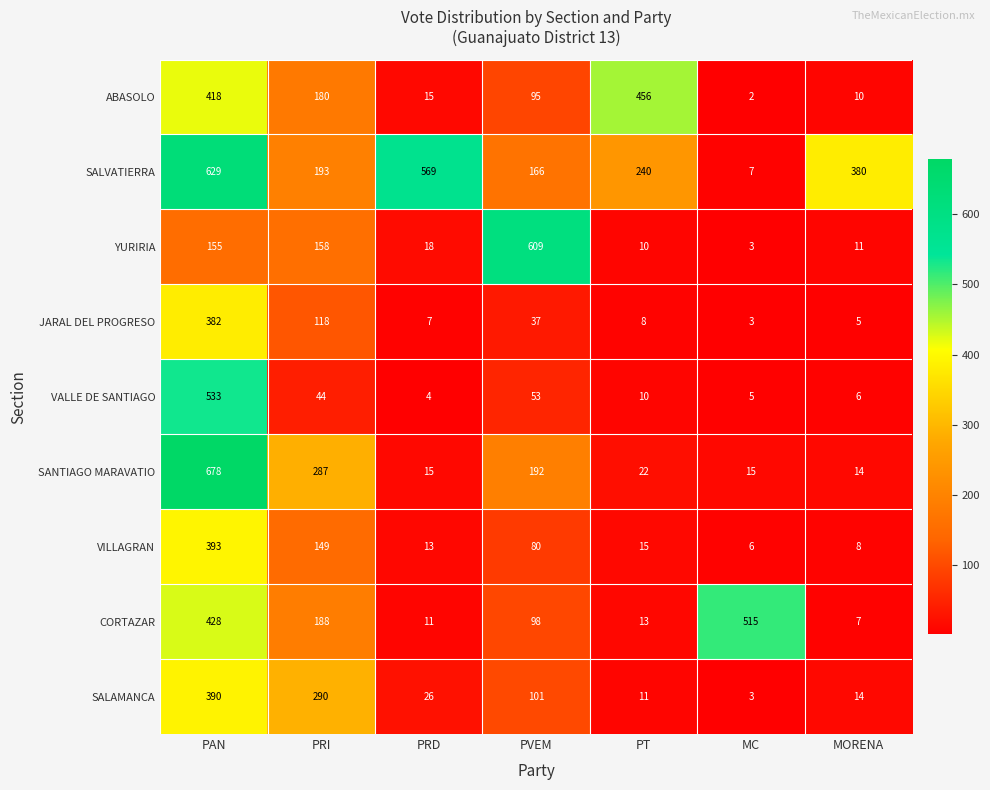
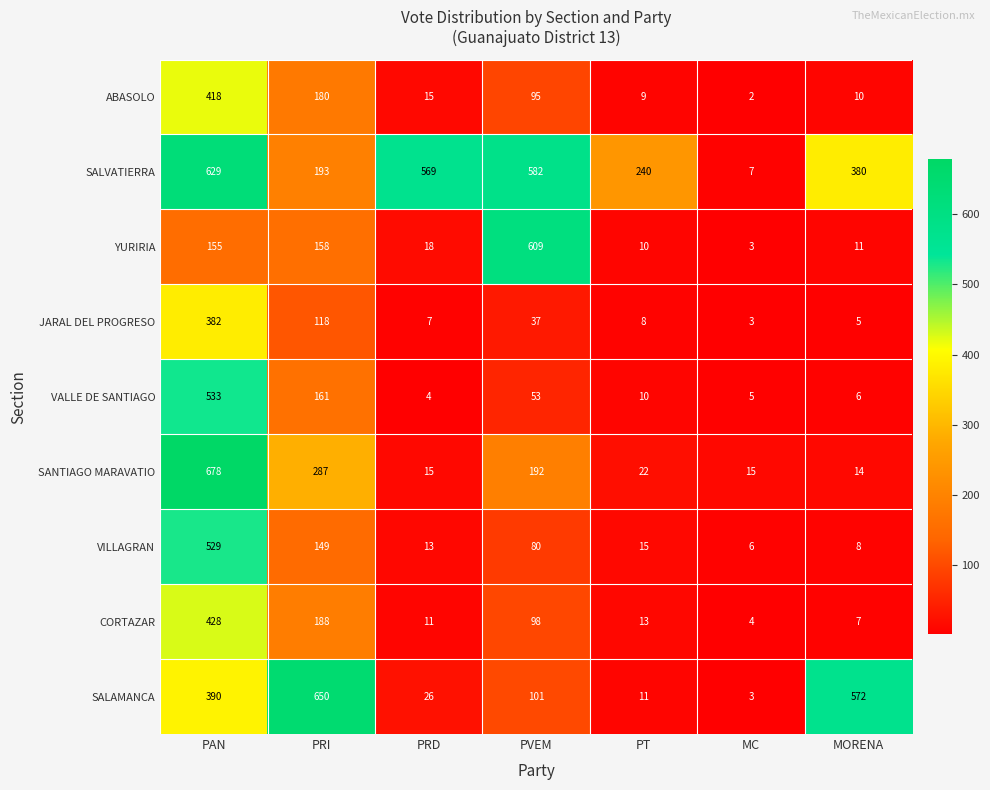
  {
    "ABASOLO": {
      "PAN": 418,
      "PRI": 180,
      "PRD": 15,
      "PVEM": 95,
-     "PT": 456,
+     "PT": 9,
      "MC": 2,
      "MORENA": 10
    },
    "SALVATIERRA": {
      "PAN": 629,
      "PRI": 193,
      "PRD": 569,
-     "PVEM": 166,
+     "PVEM": 582,
      "PT": 240,
      "MC": 7,
      "MORENA": 380
    },
    "YURIRIA": {
      "PAN": 155,
      "PRI": 158,
      "PRD": 18,
      "PVEM": 609,
      "PT": 10,
      "MC": 3,
      "MORENA": 11
    },
    "JARAL DEL PROGRESO": {
      "PAN": 382,
      "PRI": 118,
      "PRD": 7,
      "PVEM": 37,
      "PT": 8,
      "MC": 3,
      "MORENA": 5
    },
    "VALLE DE SANTIAGO": {
      "PAN": 533,
-     "PRI": 44,
+     "PRI": 161,
      "PRD": 4,
      "PVEM": 53,
      "PT": 10,
      "MC": 5,
      "MORENA": 6
    },
    "SANTIAGO MARAVATIO": {
      "PAN": 678,
      "PRI": 287,
      "PRD": 15,
      "PVEM": 192,
      "PT": 22,
      "MC": 15,
      "MORENA": 14
    },
    "VILLAGRAN": {
-     "PAN": 393,
+     "PAN": 529,
      "PRI": 149,
      "PRD": 13,
      "PVEM": 80,
      "PT": 15,
      "MC": 6,
      "MORENA": 8
    },
    "CORTAZAR": {
      "PAN": 428,
      "PRI": 188,
      "PRD": 11,
      "PVEM": 98,
      "PT": 13,
-     "MC": 515,
+     "MC": 4,
      "MORENA": 7
    },
    "SALAMANCA": {
      "PAN": 390,
-     "PRI": 290,
+     "PRI": 650,
      "PRD": 26,
      "PVEM": 101,
      "PT": 11,
      "MC": 3,
-     "MORENA": 14
+     "MORENA": 572
    }
  }
